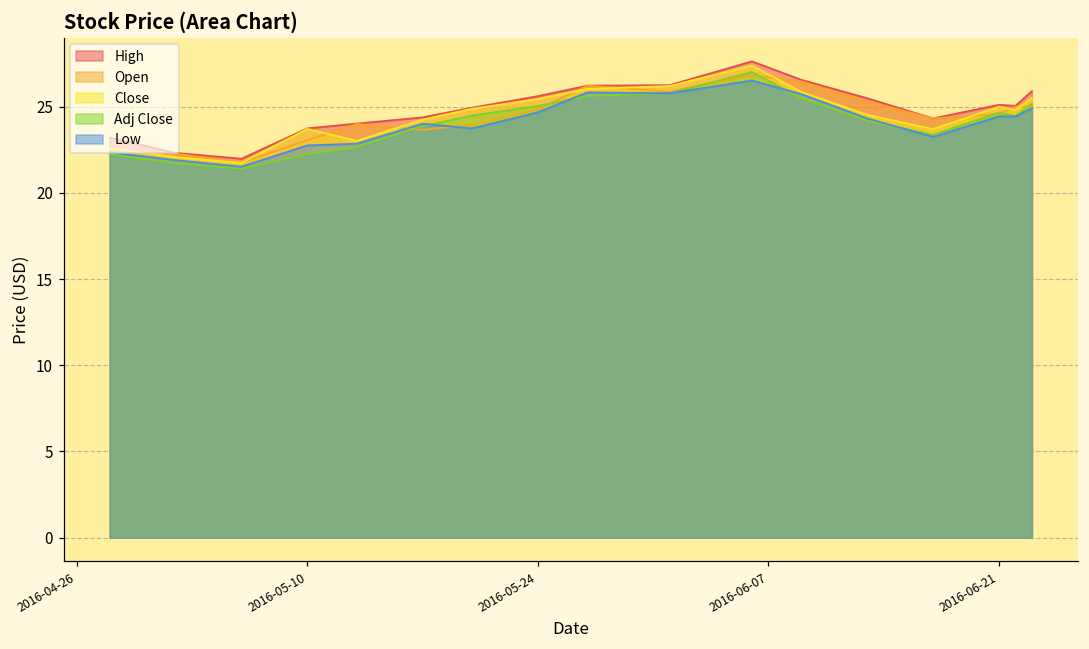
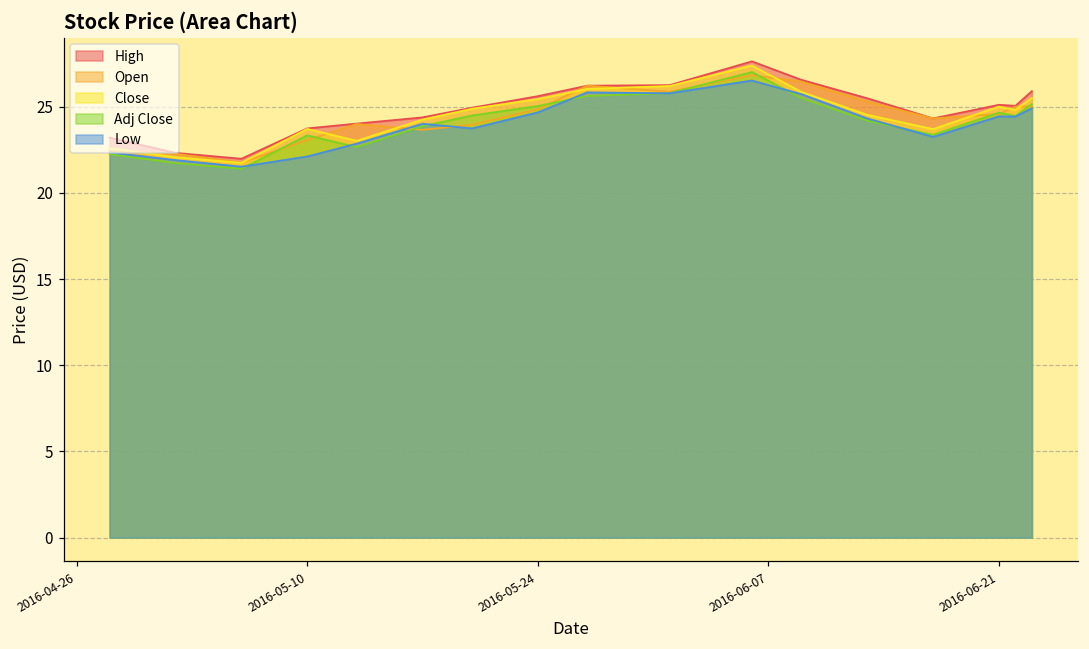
  {
    "High": {
      "2016-05-24": 25.6
    },
    "Adj Close": {
-     "2016-05-10": 22.2,
+     "2016-05-10": 23.3,
      "2016-05-24": 25.0
    },
    "Low": {
-     "2016-05-10": 22.8,
+     "2016-05-10": 22.1,
      "2016-05-24": 24.7
    }
  }
